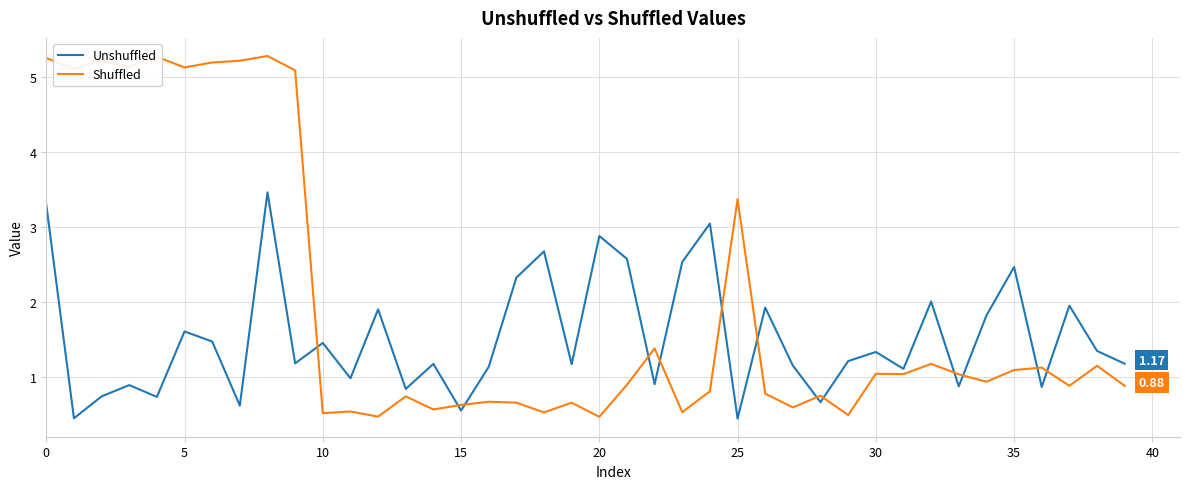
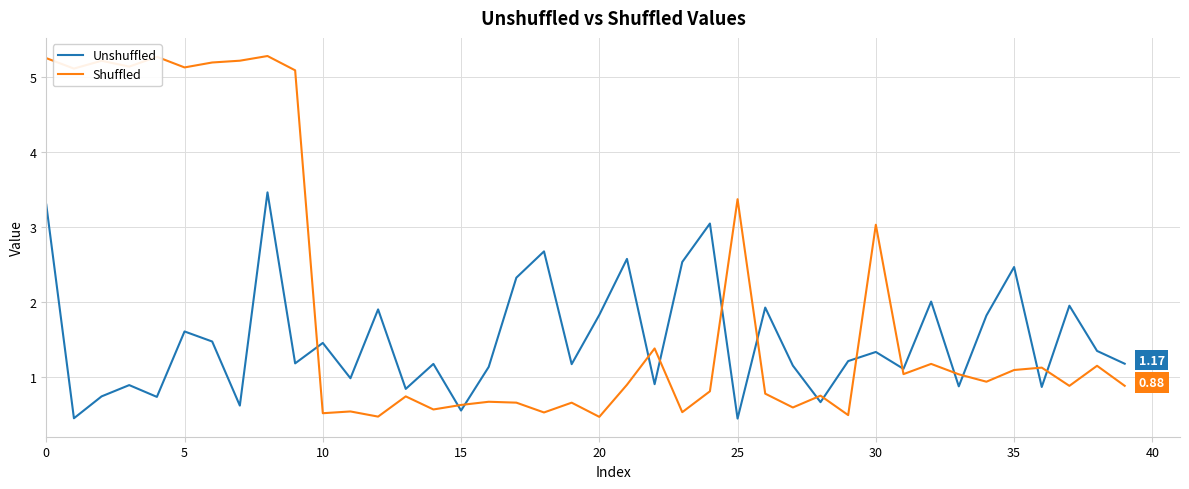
  {
    "Unshuffled": {
      "0": 3.3,
      "5": 1.6,
      "10": 1.5,
      "15": 0.5,
-     "20": 2.9,
+     "20": 1.8,
      "25": 0.4,
      "30": 1.3,
      "35": 2.5
    },
    "Shuffled": {
      "0": 5.3,
      "5": 5.1,
      "10": 0.5,
      "15": 0.6,
      "20": 0.5,
      "25": 3.4,
-     "30": 1.0,
+     "30": 3.0,
      "35": 1.1
    }
  }
